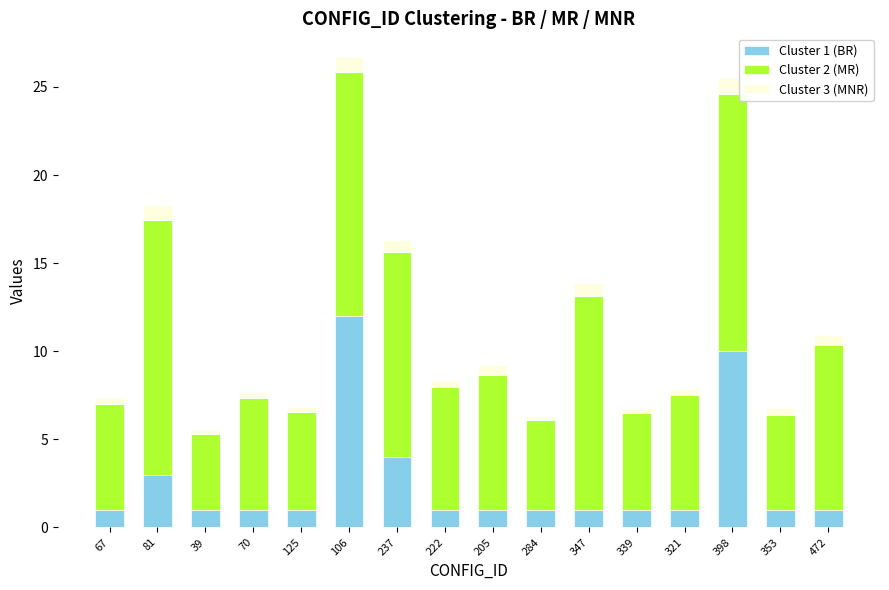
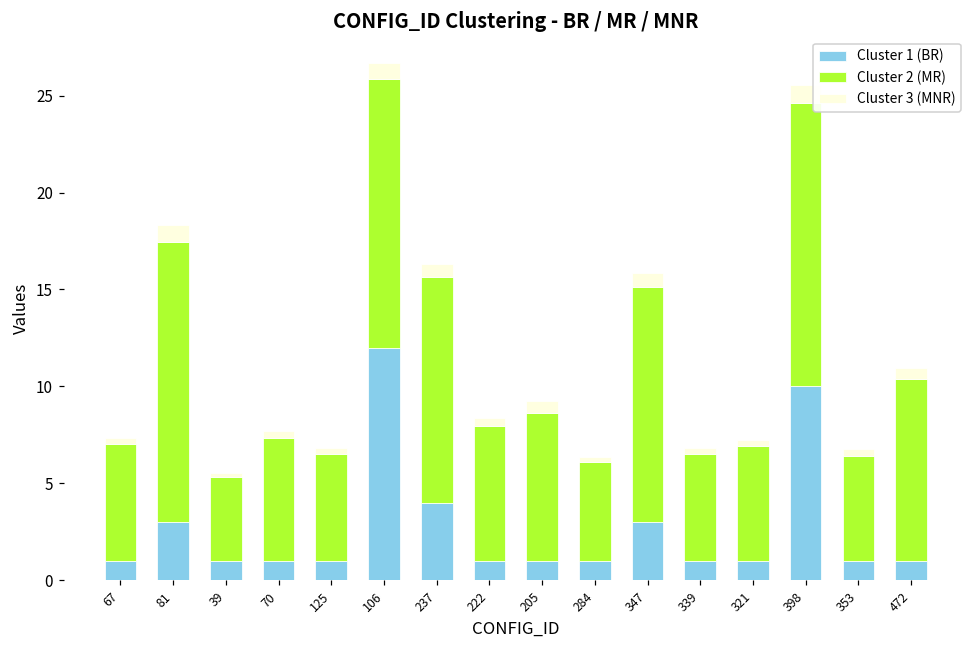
  {
    "Cluster 1 (BR)": {
      "67": 1,
      "81": 3,
      "39": 1,
      "70": 1,
      "125": 1,
      "106": 12,
      "237": 4,
      "222": 1,
      "205": 1,
      "284": 1,
-     "347": 1,
+     "347": 3,
      "339": 1,
      "321": 1,
      "398": 10,
      "353": 1,
      "472": 1
    },
    "Cluster 2 (MR)": {
      "67": 6.0,
      "81": 14.4,
      "39": 4.3,
      "70": 6.3,
      "125": 5.5,
      "106": 13.9,
      "237": 11.6,
      "222": 7.0,
      "205": 7.6,
      "284": 5.1,
      "347": 12.1,
      "339": 5.5,
-     "321": 6.5,
+     "321": 5.9,
      "398": 14.6,
      "353": 5.4,
      "472": 9.4
    },
    "Cluster 3 (MNR)": {
      "67": 0.3,
      "81": 0.9,
      "39": 0.2,
      "70": 0.4,
      "125": 0.3,
      "106": 0.9,
      "237": 0.7,
      "222": 0.4,
      "205": 0.6,
      "284": 0.3,
      "347": 0.7,
      "339": 0.3,
      "321": 0.3,
      "398": 0.9,
      "353": 0.4,
      "472": 0.6
    }
  }
